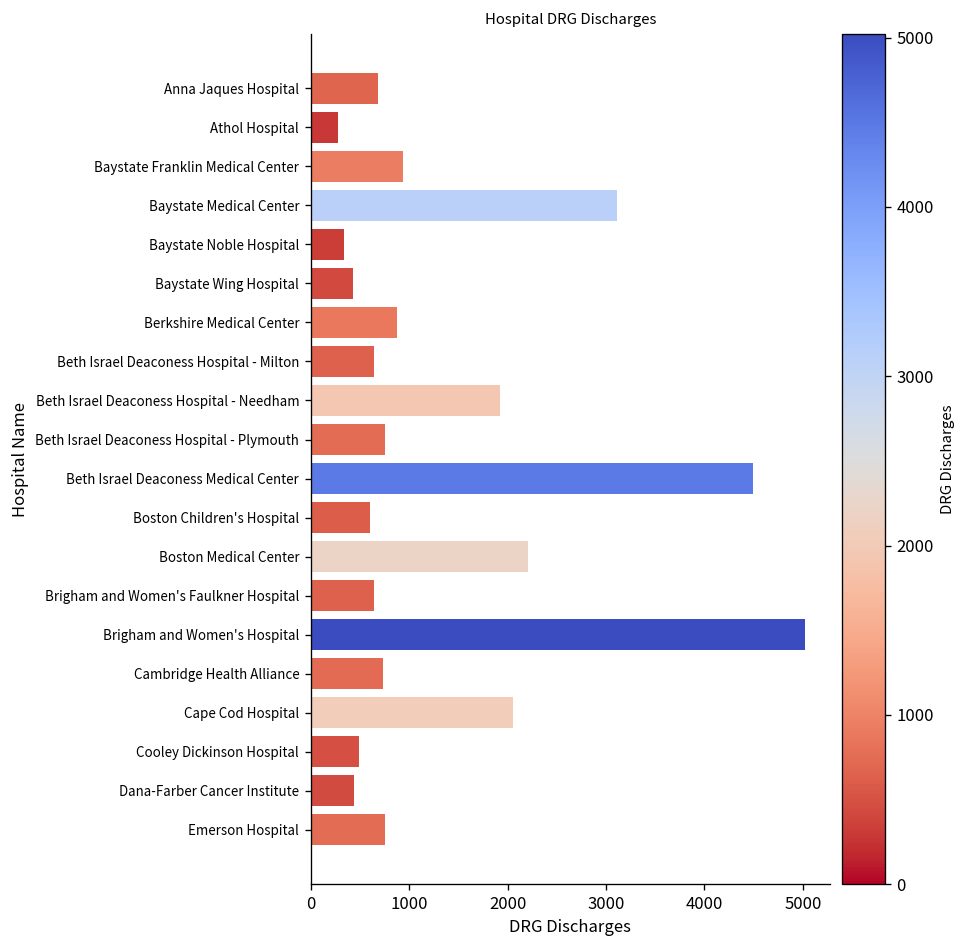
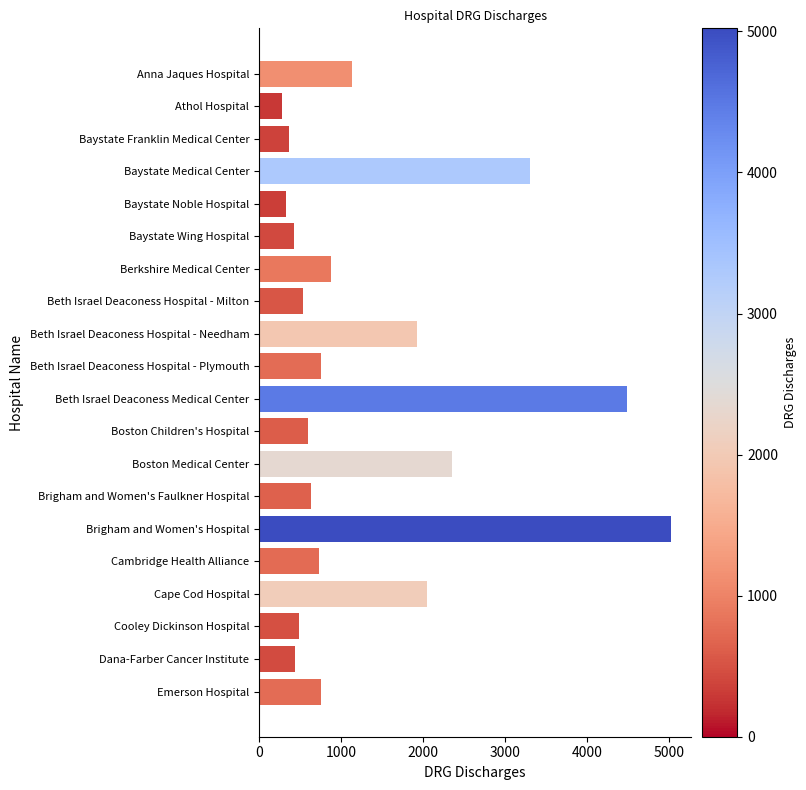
  {
-   "Anna Jaques Hospital": 700,
+   "Anna Jaques Hospital": 1100,
    "Athol Hospital": 300,
-   "Baystate Franklin Medical Center": 900,
-   "Baystate Medical Center": 3100,
+   "Baystate Franklin Medical Center": 400,
+   "Baystate Medical Center": 3300,
    "Baystate Noble Hospital": 300,
    "Baystate Wing Hospital": 400,
    "Berkshire Medical Center": 900,
-   "Beth Israel Deaconess Hospital - Milton": 600,
+   "Beth Israel Deaconess Hospital - Milton": 500,
    "Beth Israel Deaconess Hospital - Needham": 1900,
    "Beth Israel Deaconess Hospital - Plymouth": 800,
    "Beth Israel Deaconess Medical Center": 4500,
    "Boston Children's Hospital": 600,
-   "Boston Medical Center": 2200,
+   "Boston Medical Center": 2400,
    "Brigham and Women's Faulkner Hospital": 600,
    "Brigham and Women's Hospital": 5000,
    "Cambridge Health Alliance": 700,
    "Cape Cod Hospital": 2100,
    "Cooley Dickinson Hospital": 500,
    "Dana-Farber Cancer Institute": 400,
    "Emerson Hospital": 800
  }
